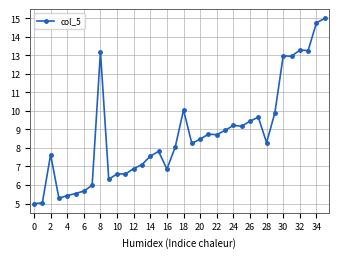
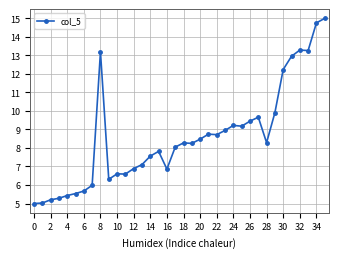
  {
    "0": 5.0,
-   "2": 7.6,
+   "2": 5.2,
    "4": 5.4,
    "6": 5.7,
    "8": 13.2,
    "10": 6.6,
    "12": 6.9,
    "14": 7.6,
    "16": 6.9,
-   "18": 10.1,
+   "18": 8.3,
    "20": 8.5,
    "22": 8.7,
    "24": 9.2,
    "26": 9.4,
    "28": 8.3,
-   "30": 13.0,
+   "30": 12.2,
    "32": 13.3,
    "34": 14.8
  }
